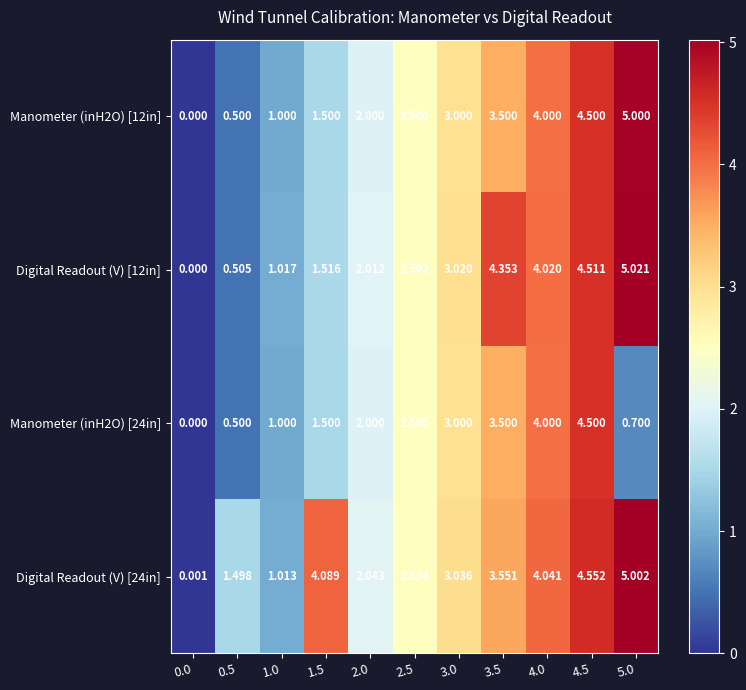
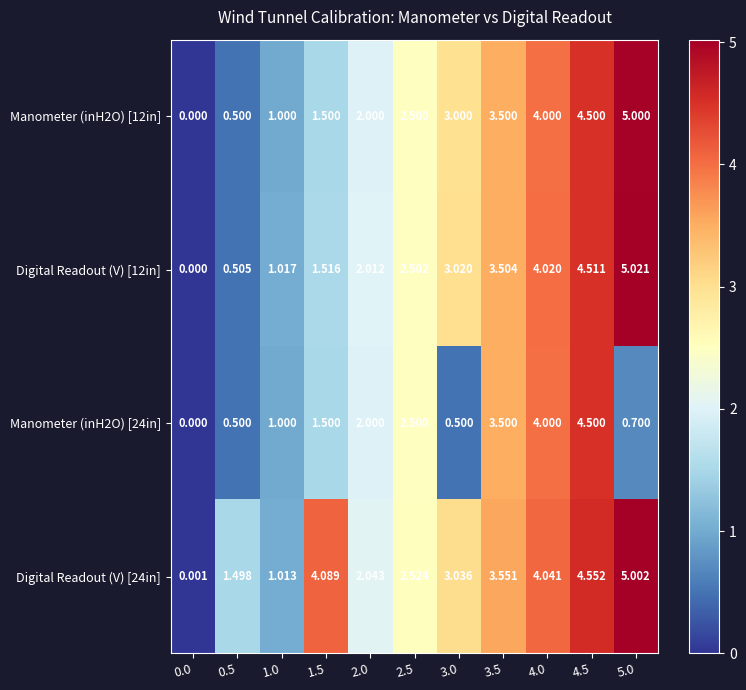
  {
    "Manometer (inH2O) [12in]": {
      "0.0": 0.000,
      "0.5": 0.500,
      "1.0": 1.000,
      "1.5": 1.500,
      "2.5": 2.500,
      "3.0": 3.000,
      "3.5": 3.500,
      "4.0": 4.000,
      "4.5": 4.500,
      "5.0": 5.000
    },
    "Digital Readout (V) [12in]": {
      "0.0": 0.000,
      "0.5": 0.505,
      "1.0": 1.017,
      "1.5": 1.516,
      "2.5": 2.502,
      "3.0": 3.020,
-     "3.5": 4.353,
+     "3.5": 3.504,
      "4.0": 4.020,
      "4.5": 4.511,
      "5.0": 5.021
    },
    "Manometer (inH2O) [24in]": {
      "0.0": 0.000,
      "0.5": 0.500,
      "1.0": 1.000,
      "1.5": 1.500,
      "2.5": 2.500,
-     "3.0": 3.000,
+     "3.0": 0.500,
      "3.5": 3.500,
      "4.0": 4.000,
      "4.5": 4.500,
      "5.0": 0.700
    },
    "Digital Readout (V) [24in]": {
      "0.0": 0.001,
      "0.5": 1.498,
      "1.0": 1.013,
      "1.5": 4.089,
      "2.5": 2.524,
      "3.0": 3.036,
      "3.5": 3.551,
      "4.0": 4.041,
      "4.5": 4.552,
      "5.0": 5.002
    }
  }
